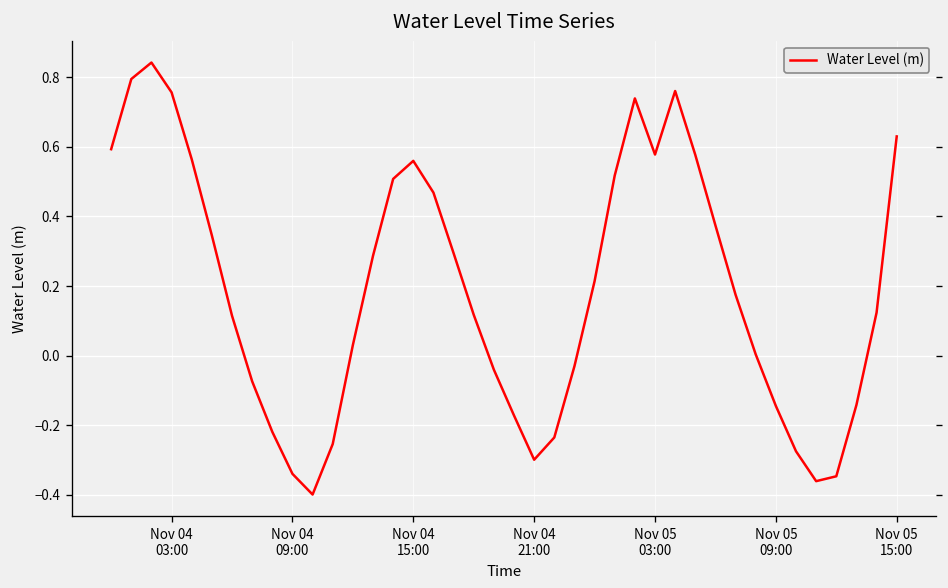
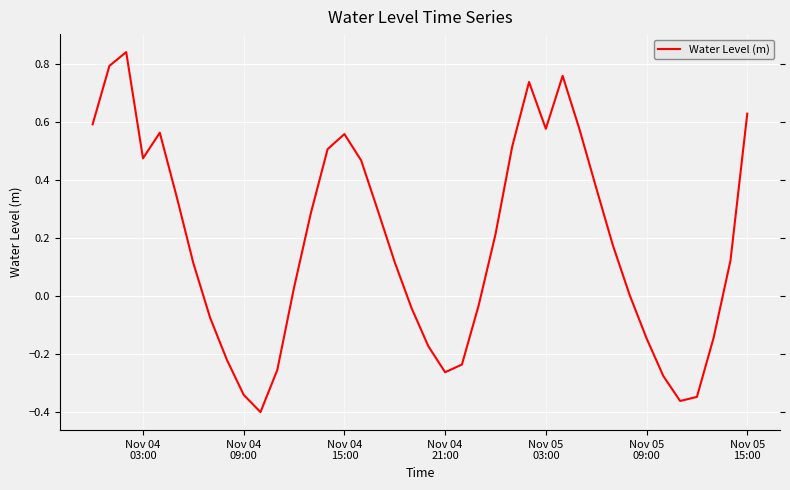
  {
-   "Nov 04 03:00": 0.76,
+   "Nov 04 03:00": 0.48,
    "Nov 04 09:00": -0.34,
    "Nov 04 15:00": 0.56,
-   "Nov 04 21:00": -0.30,
+   "Nov 04 21:00": -0.26,
    "Nov 05 03:00": 0.58,
    "Nov 05 09:00": -0.14,
    "Nov 05 15:00": 0.63
  }
